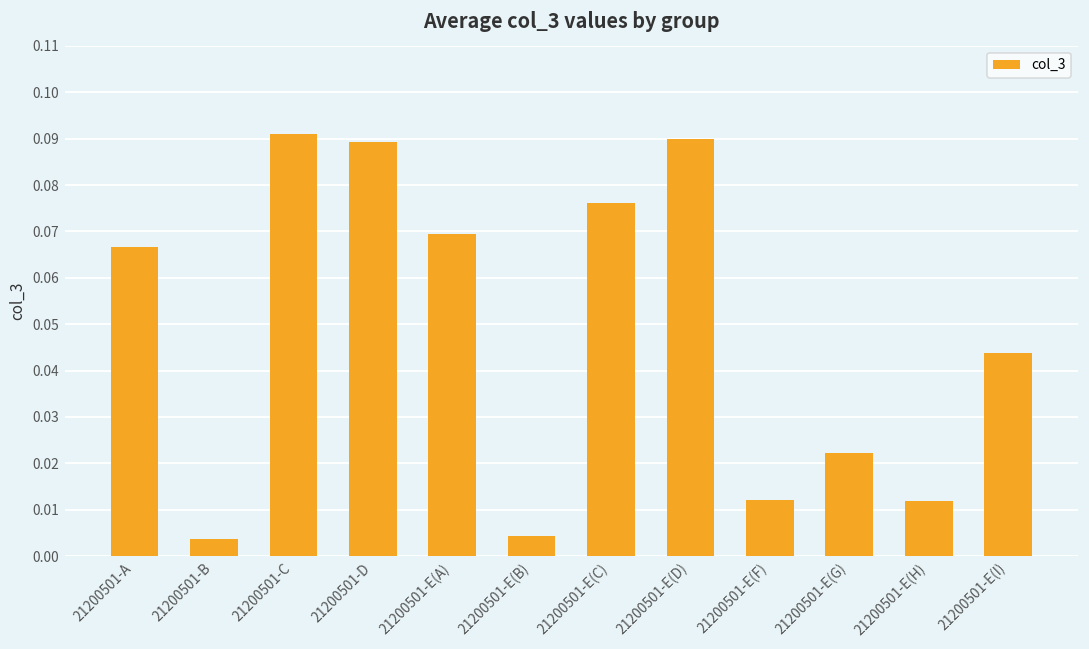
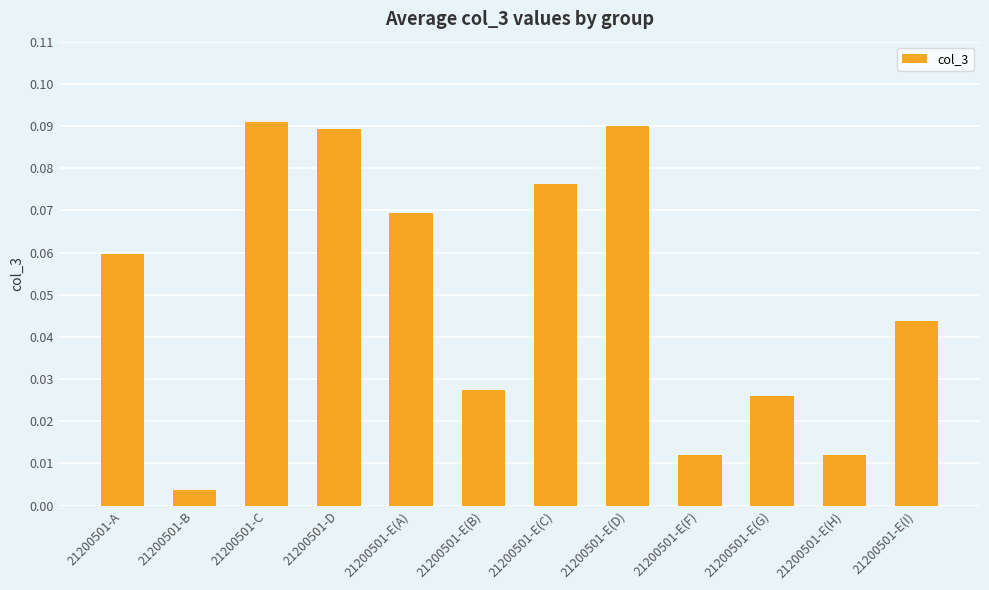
  {
-   "21200501-A": 0.067,
+   "21200501-A": 0.060,
    "21200501-B": 0.004,
    "21200501-C": 0.091,
    "21200501-D": 0.089,
    "21200501-E(A)": 0.069,
-   "21200501-E(B)": 0.004,
+   "21200501-E(B)": 0.027,
    "21200501-E(C)": 0.076,
    "21200501-E(D)": 0.090,
    "21200501-E(F)": 0.012,
-   "21200501-E(G)": 0.022,
+   "21200501-E(G)": 0.026,
    "21200501-E(H)": 0.012,
    "21200501-E(I)": 0.044
  }
